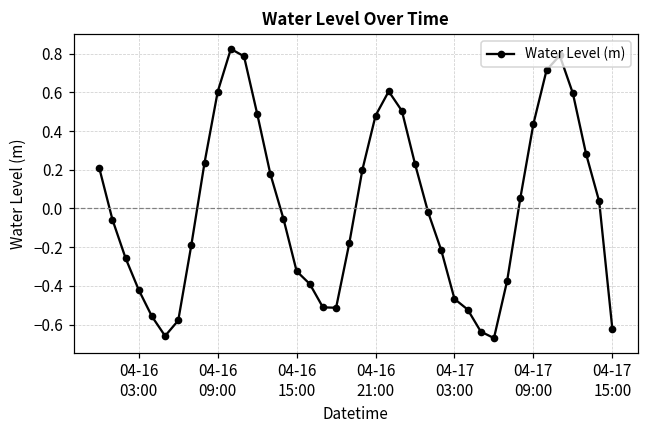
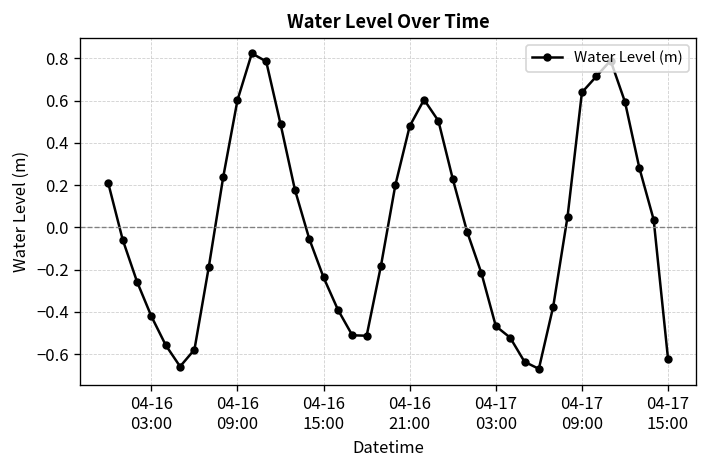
  {
    "04-16 03:00": -0.42,
    "04-16 09:00": 0.60,
-   "04-16 15:00": -0.32,
+   "04-16 15:00": -0.24,
    "04-16 21:00": 0.48,
    "04-17 03:00": -0.47,
-   "04-17 09:00": 0.44,
+   "04-17 09:00": 0.64,
    "04-17 15:00": -0.62
  }
